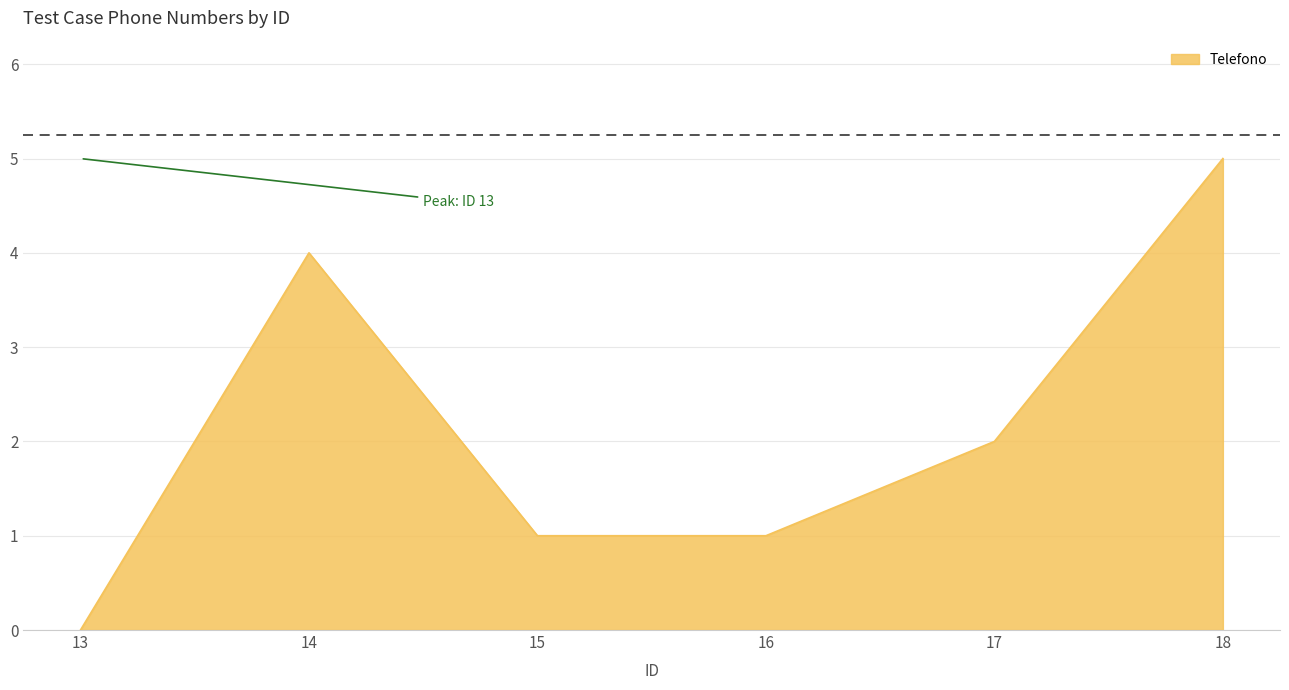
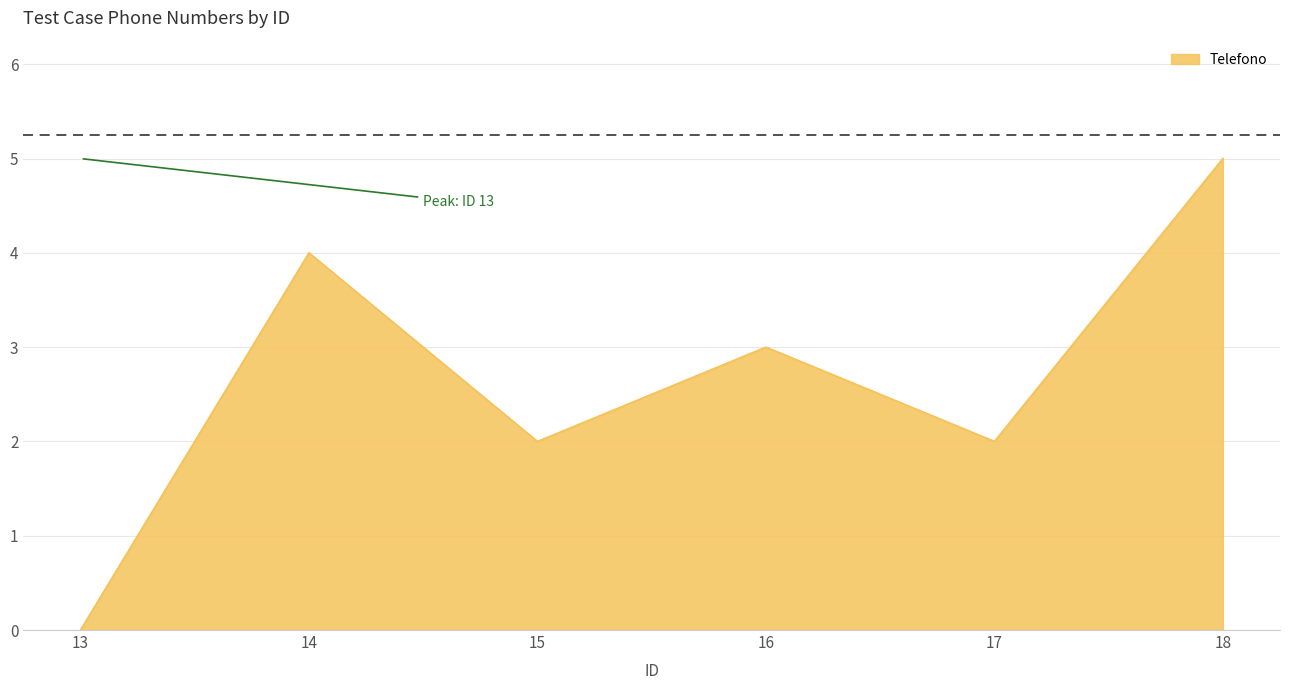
  {
    "13": 0.0,
    "14": 4.0,
-   "15": 1.0,
-   "16": 1.0,
+   "15": 2.0,
+   "16": 3.0,
    "17": 2.0,
    "18": 5.0
  }
